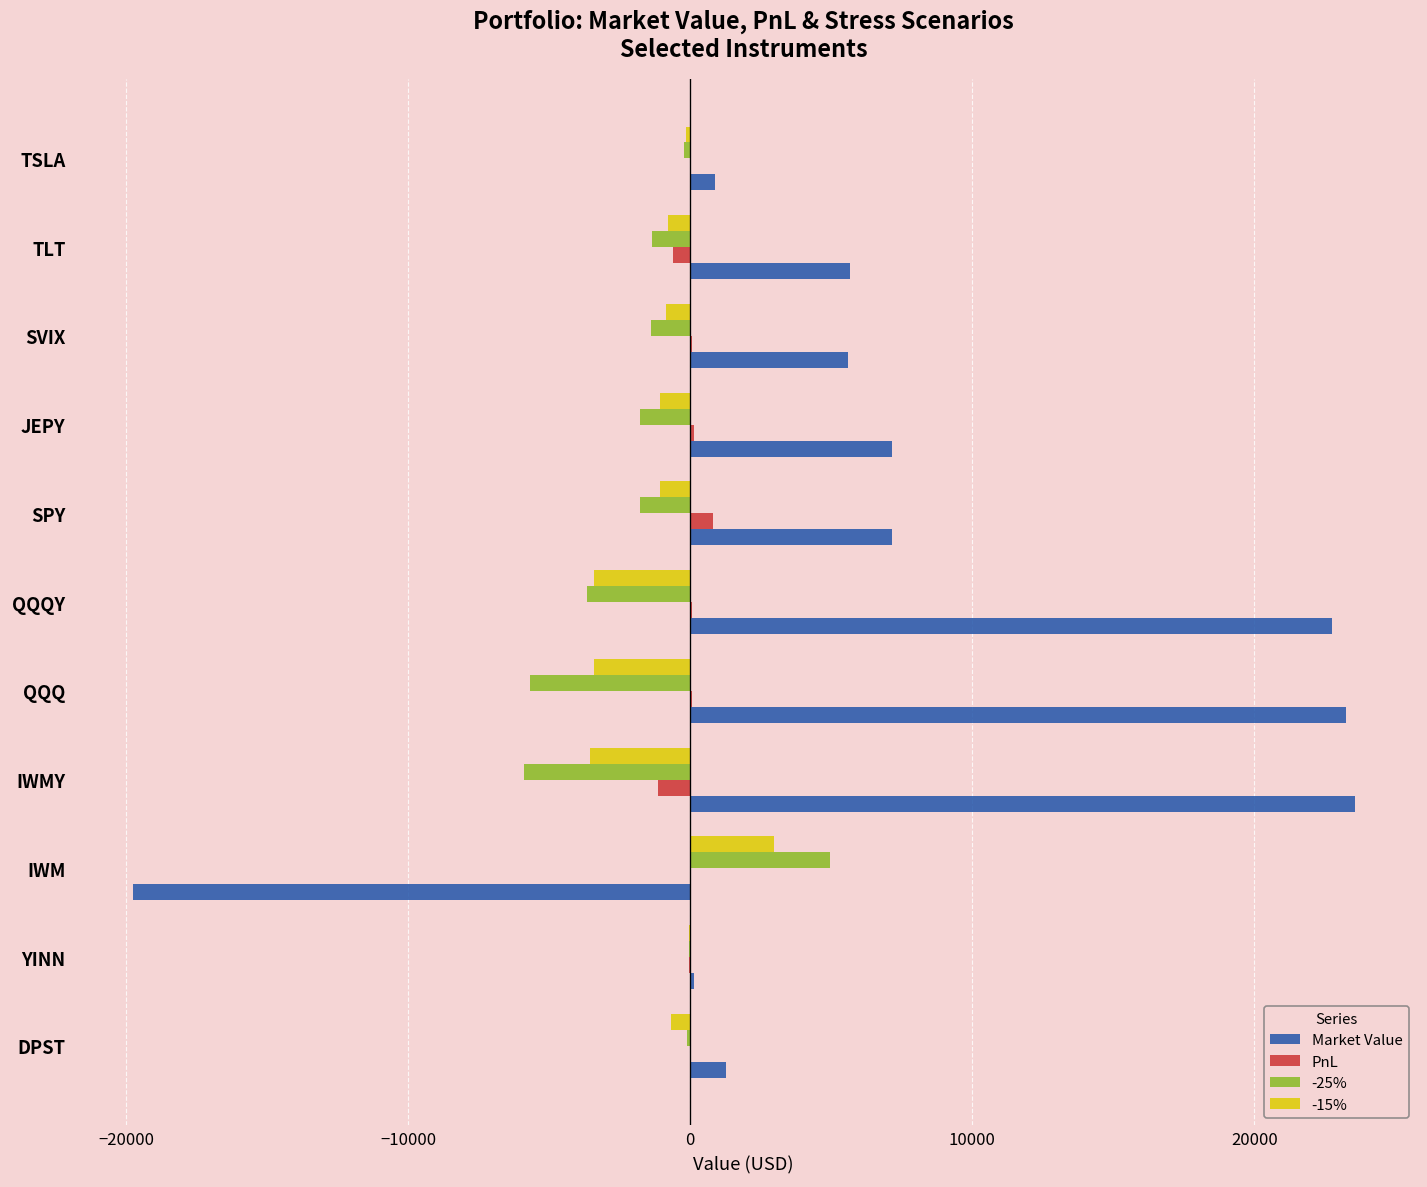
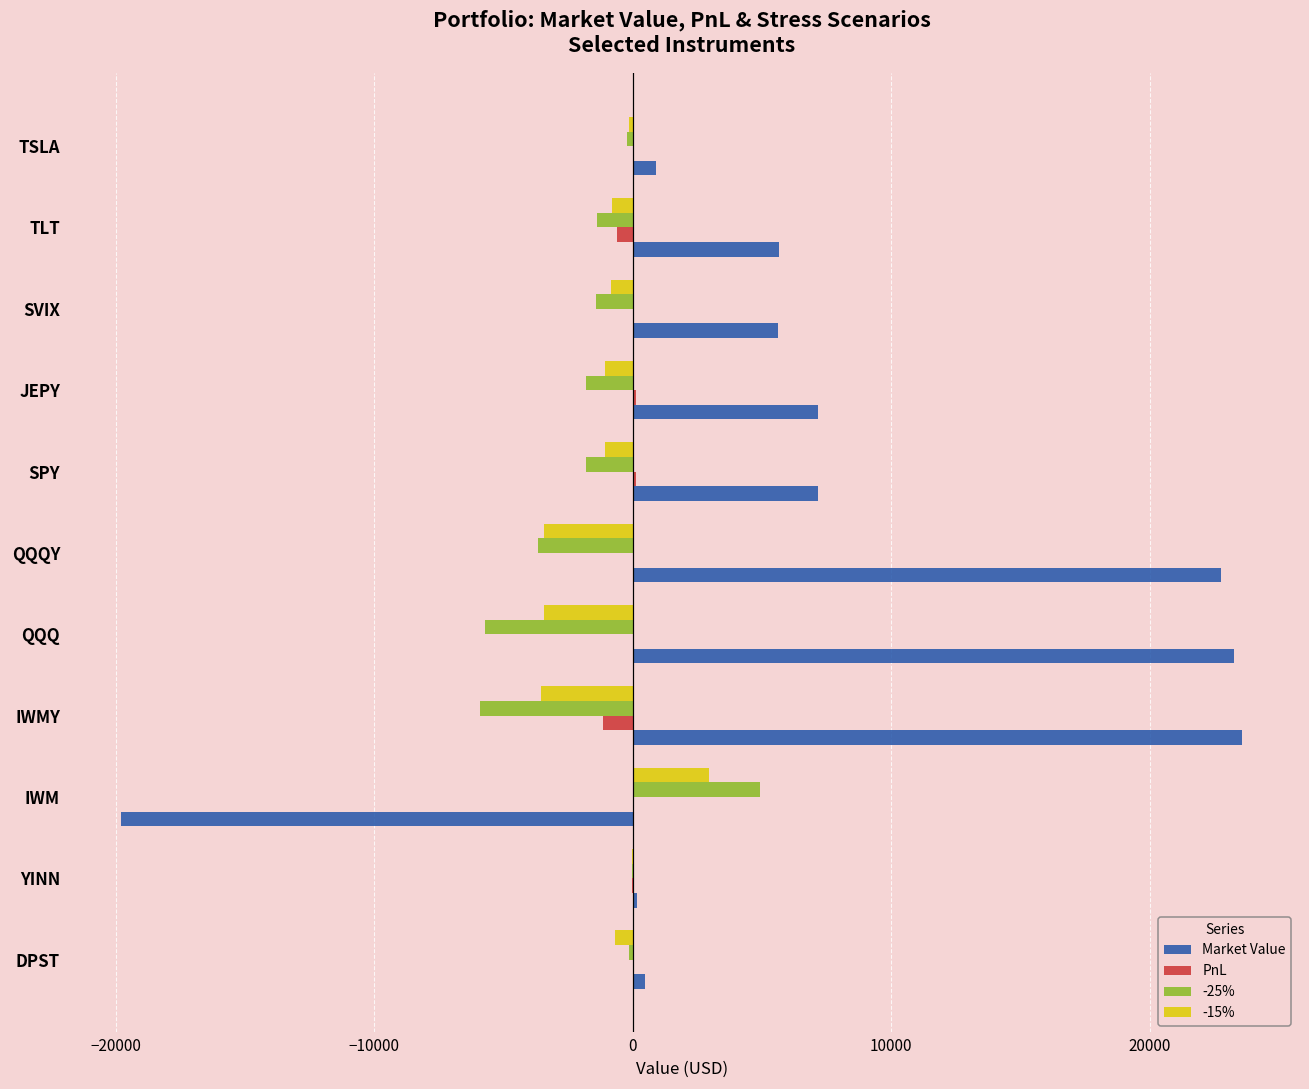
  {
    "Market Value": {
      "TSLA": 900,
      "TLT": 5700,
      "SVIX": 5600,
      "JEPY": 7200,
      "SPY": 7200,
      "QQQY": 22800,
      "QQQ": 23200,
      "IWMY": 23600,
      "IWM": -19800,
      "YINN": 200,
-     "DPST": 1300
+     "DPST": 500
    },
    "PnL": {
      "TLT": -600,
      "JEPY": 100,
-     "SPY": 800,
+     "SPY": 100,
      "IWMY": -1100
    },
    "-25%": {
      "TSLA": -200,
      "TLT": -1400,
      "SVIX": -1400,
      "JEPY": -1800,
      "SPY": -1800,
      "QQQY": -3600,
      "QQQ": -5700,
      "IWMY": -5900,
      "IWM": 4900,
      "DPST": -100
    },
    "-15%": {
      "TSLA": -100,
      "TLT": -800,
      "SVIX": -800,
      "JEPY": -1100,
      "SPY": -1100,
      "QQQY": -3400,
      "QQQ": -3400,
      "IWMY": -3500,
      "IWM": 3000,
      "DPST": -700
    }
  }
